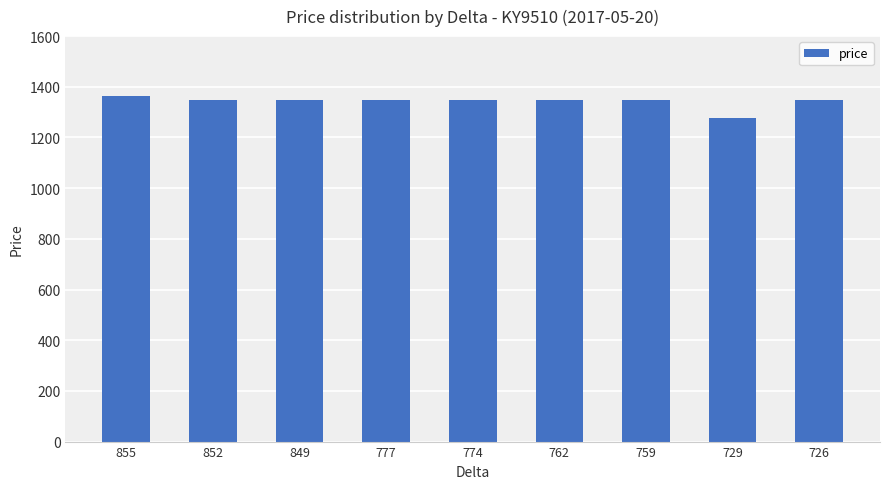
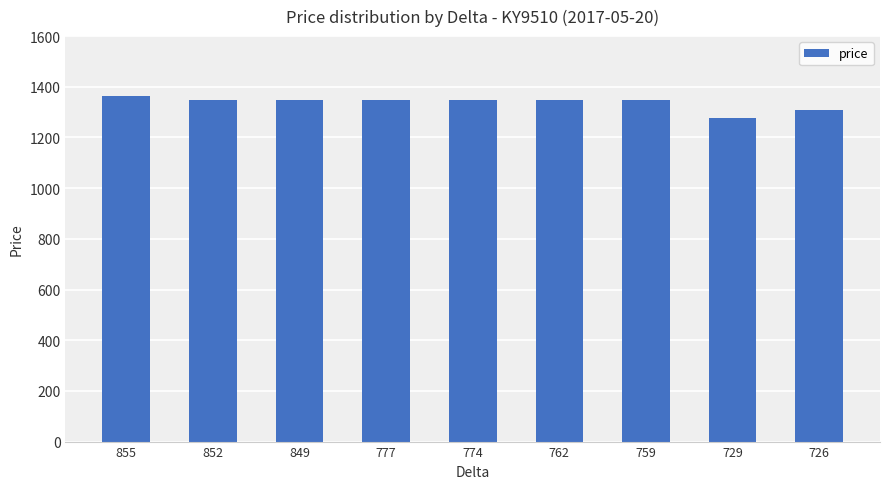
  {
    "855": 1360,
    "852": 1350,
    "849": 1350,
    "777": 1350,
    "774": 1350,
    "762": 1350,
    "759": 1350,
    "729": 1280,
-   "726": 1350
+   "726": 1310
  }
